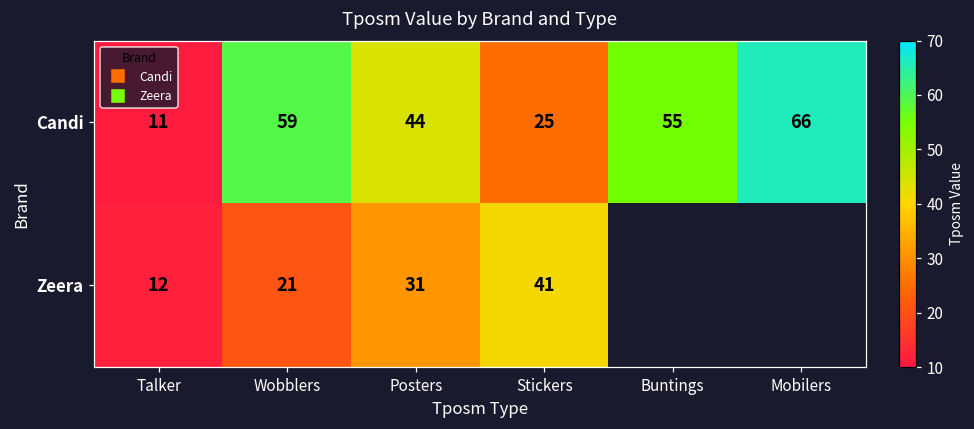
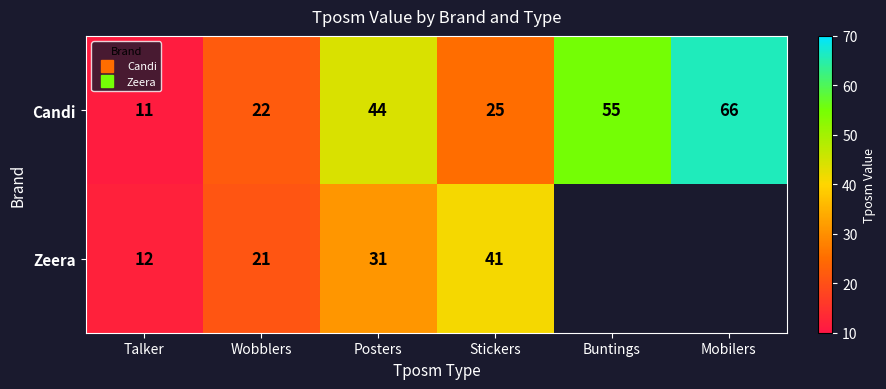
  {
    "Candi": {
      "Talker": 11,
-     "Wobblers": 59,
+     "Wobblers": 22,
      "Posters": 44,
      "Stickers": 25,
      "Buntings": 55,
      "Mobilers": 66
    },
    "Zeera": {
      "Talker": 12,
      "Wobblers": 21,
      "Posters": 31,
      "Stickers": 41
    }
  }
